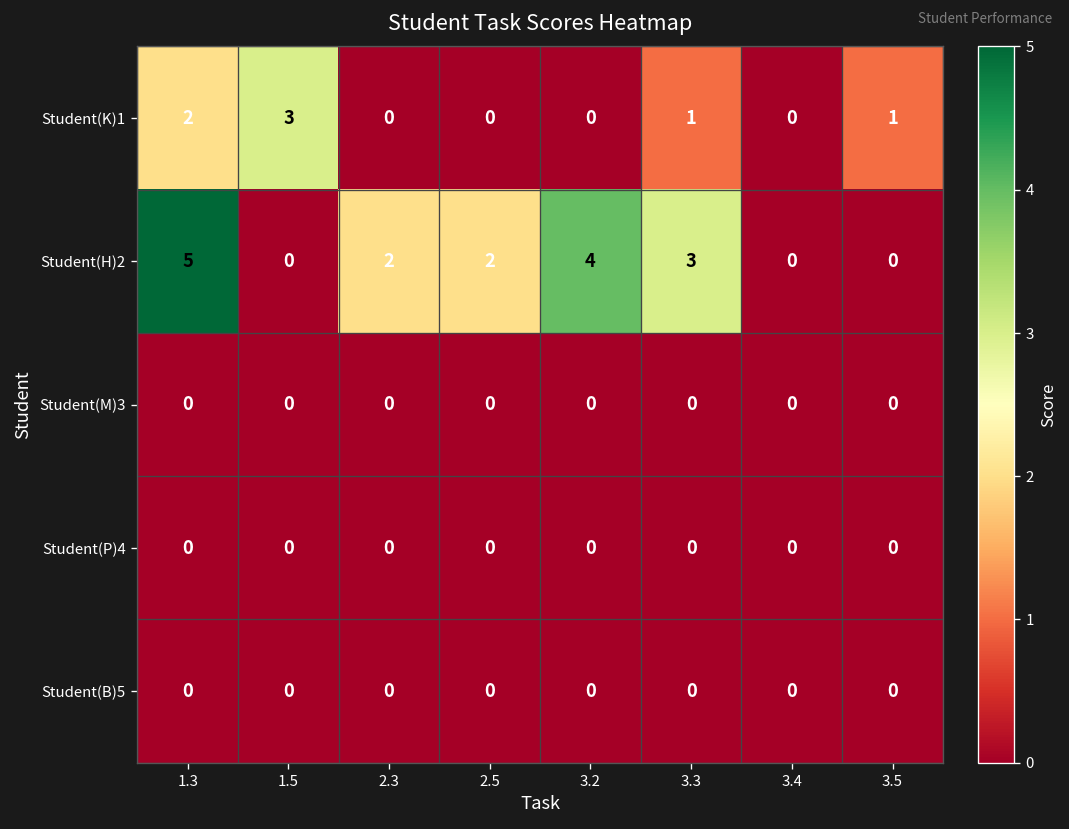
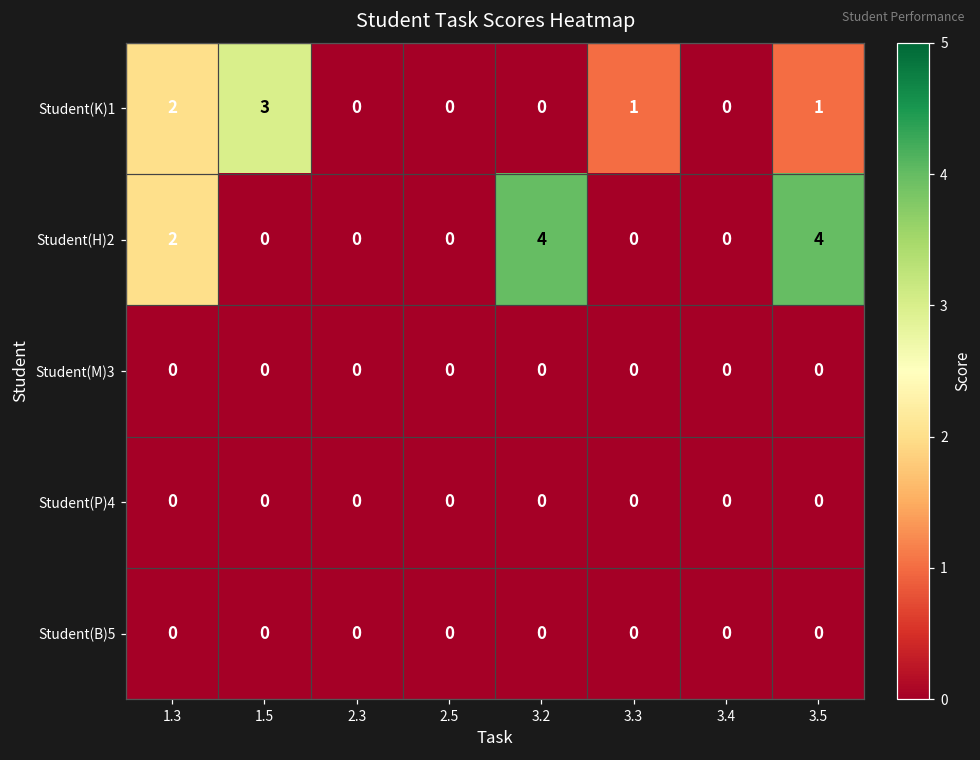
  {
    "Student(K)1": {
      "1.3": 2,
      "1.5": 3,
      "2.3": 0,
      "2.5": 0,
      "3.2": 0,
      "3.3": 1,
      "3.4": 0,
      "3.5": 1
    },
    "Student(H)2": {
-     "1.3": 5,
+     "1.3": 2,
      "1.5": 0,
-     "2.3": 2,
-     "2.5": 2,
+     "2.3": 0,
+     "2.5": 0,
      "3.2": 4,
-     "3.3": 3,
+     "3.3": 0,
      "3.4": 0,
-     "3.5": 0
+     "3.5": 4
    },
    "Student(M)3": {
      "1.3": 0,
      "1.5": 0,
      "2.3": 0,
      "2.5": 0,
      "3.2": 0,
      "3.3": 0,
      "3.4": 0,
      "3.5": 0
    },
    "Student(P)4": {
      "1.3": 0,
      "1.5": 0,
      "2.3": 0,
      "2.5": 0,
      "3.2": 0,
      "3.3": 0,
      "3.4": 0,
      "3.5": 0
    },
    "Student(B)5": {
      "1.3": 0,
      "1.5": 0,
      "2.3": 0,
      "2.5": 0,
      "3.2": 0,
      "3.3": 0,
      "3.4": 0,
      "3.5": 0
    }
  }
